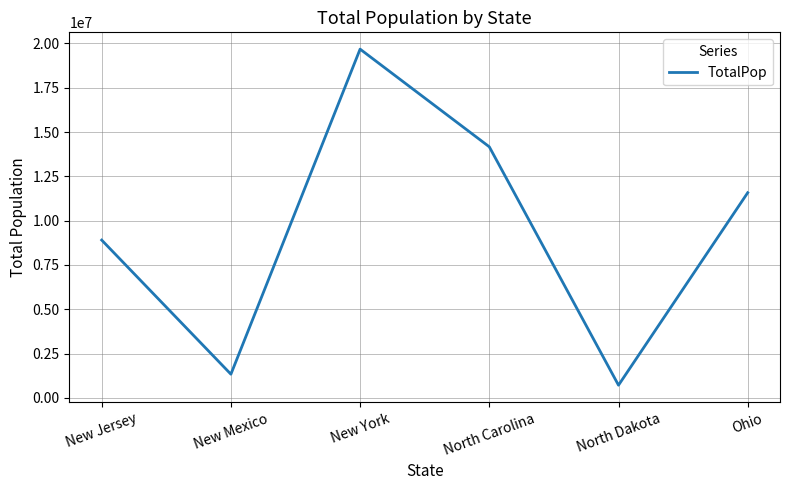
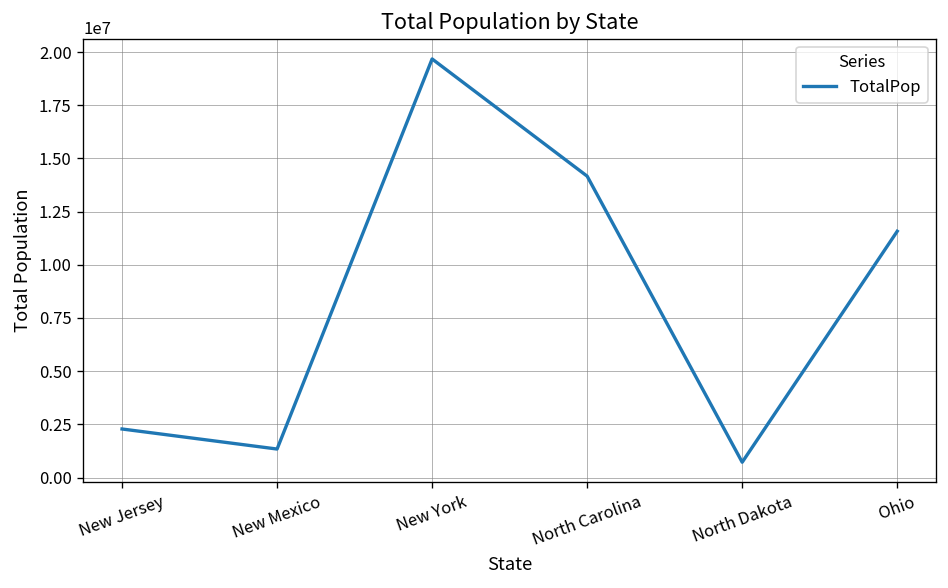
  {
-   "New Jersey": 8900000,
+   "New Jersey": 2300000,
    "New Mexico": 1300000,
    "New York": 19700000,
    "North Carolina": 14200000,
    "North Dakota": 700000,
    "Ohio": 11600000
  }
